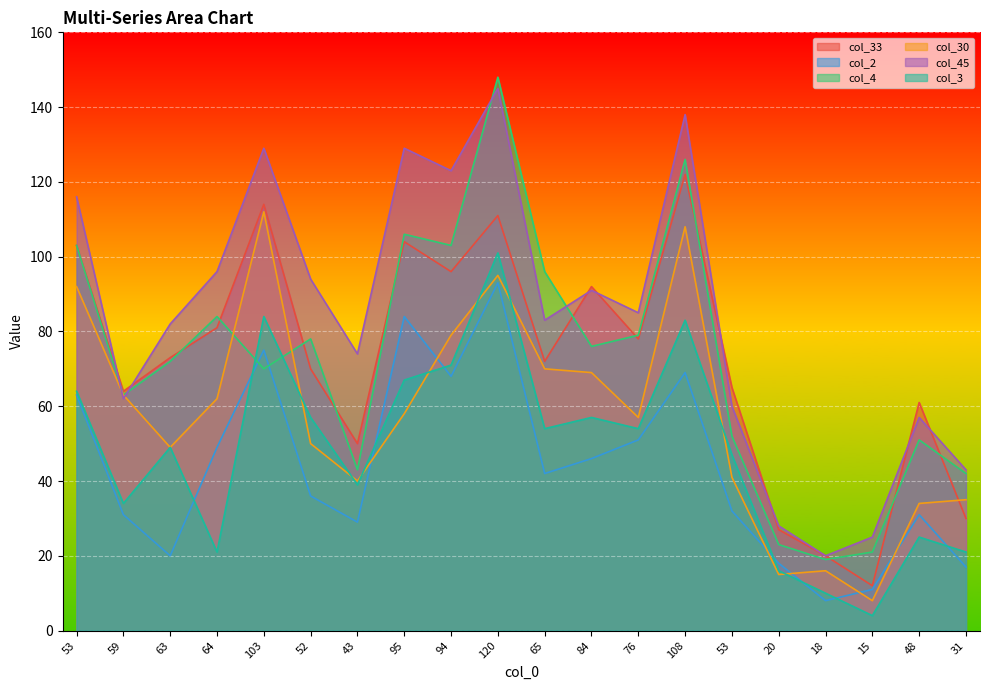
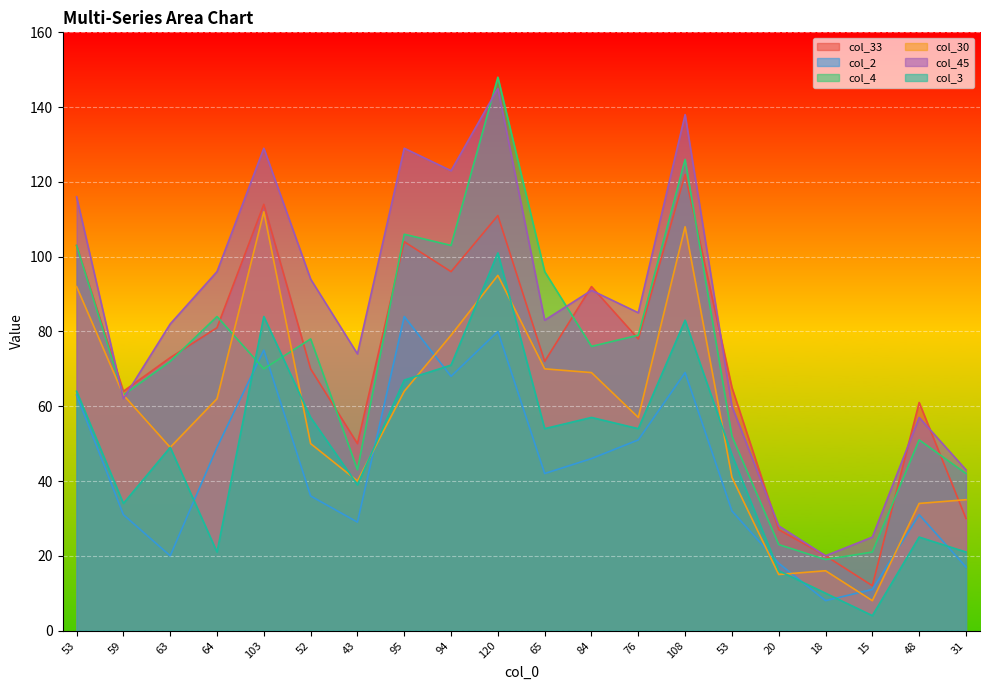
  {
    "col_33": {
      "59": 64,
      "63": 73,
      "64": 81,
      "103": 114,
      "52": 70,
      "43": 50,
      "95": 104,
      "94": 96,
      "120": 111,
      "65": 72,
      "84": 92,
      "76": 78,
      "108": 122,
      "20": 27,
      "15": 12,
      "48": 61,
      "31": 30
    },
    "col_2": {
      "59": 31,
      "63": 20,
      "64": 49,
      "103": 75,
      "52": 36,
      "43": 29,
      "95": 84,
      "94": 68,
-     "120": 93,
+     "120": 80,
      "65": 42,
      "84": 46,
      "76": 51,
      "108": 69,
      "20": 18,
      "18": 8,
      "15": 11,
      "48": 31,
      "31": 17
    },
    "col_30": {
      "64": 62,
      "103": 112,
      "52": 50,
      "43": 40,
-     "95": 58,
+     "95": 64,
      "94": 79,
      "120": 95,
      "65": 70,
      "84": 69,
      "76": 57,
      "108": 108,
      "20": 15,
      "18": 16,
      "15": 8,
      "48": 34,
      "31": 35
    },
    "col_45": {
      "59": 62,
      "63": 82,
      "64": 96,
      "103": 129,
      "52": 94,
      "43": 74,
      "95": 129,
      "94": 123,
      "120": 145,
      "65": 83,
      "84": 91,
      "76": 85,
      "108": 138,
      "20": 28,
      "15": 25,
      "48": 57,
      "31": 43
    }
  }
